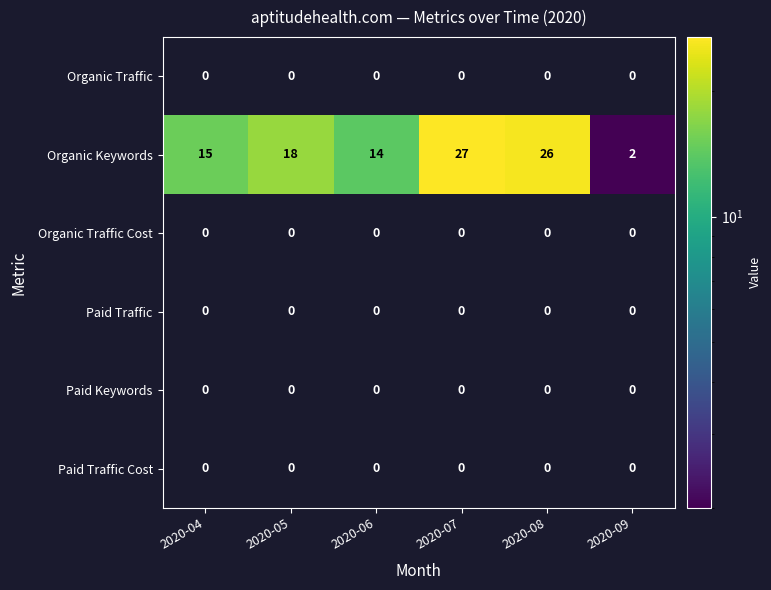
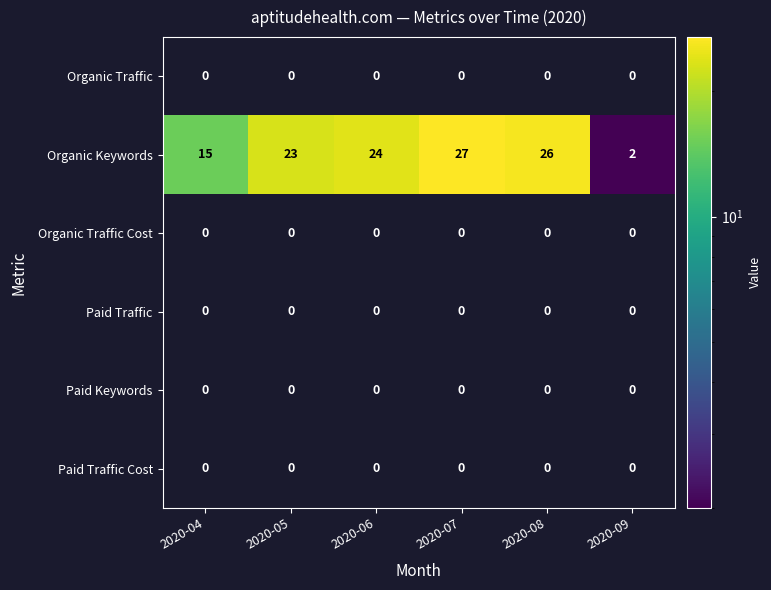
  {
    "Organic Traffic": {
      "2020-04": 0,
      "2020-05": 0,
      "2020-06": 0,
      "2020-07": 0,
      "2020-08": 0,
      "2020-09": 0
    },
    "Organic Keywords": {
      "2020-04": 15,
-     "2020-05": 18,
-     "2020-06": 14,
+     "2020-05": 23,
+     "2020-06": 24,
      "2020-07": 27,
      "2020-08": 26,
      "2020-09": 2
    },
    "Organic Traffic Cost": {
      "2020-04": 0,
      "2020-05": 0,
      "2020-06": 0,
      "2020-07": 0,
      "2020-08": 0,
      "2020-09": 0
    },
    "Paid Traffic": {
      "2020-04": 0,
      "2020-05": 0,
      "2020-06": 0,
      "2020-07": 0,
      "2020-08": 0,
      "2020-09": 0
    },
    "Paid Keywords": {
      "2020-04": 0,
      "2020-05": 0,
      "2020-06": 0,
      "2020-07": 0,
      "2020-08": 0,
      "2020-09": 0
    },
    "Paid Traffic Cost": {
      "2020-04": 0,
      "2020-05": 0,
      "2020-06": 0,
      "2020-07": 0,
      "2020-08": 0,
      "2020-09": 0
    }
  }
